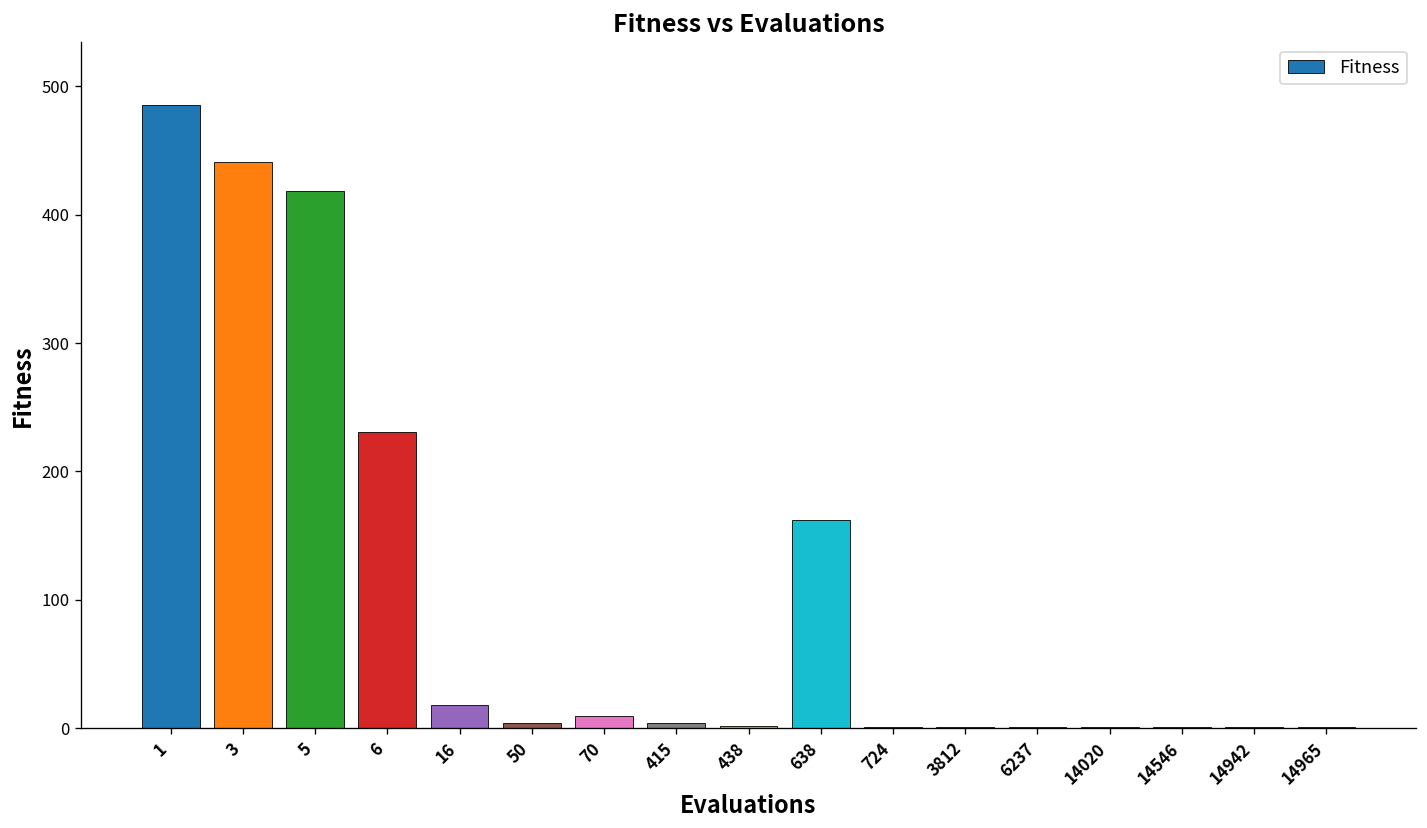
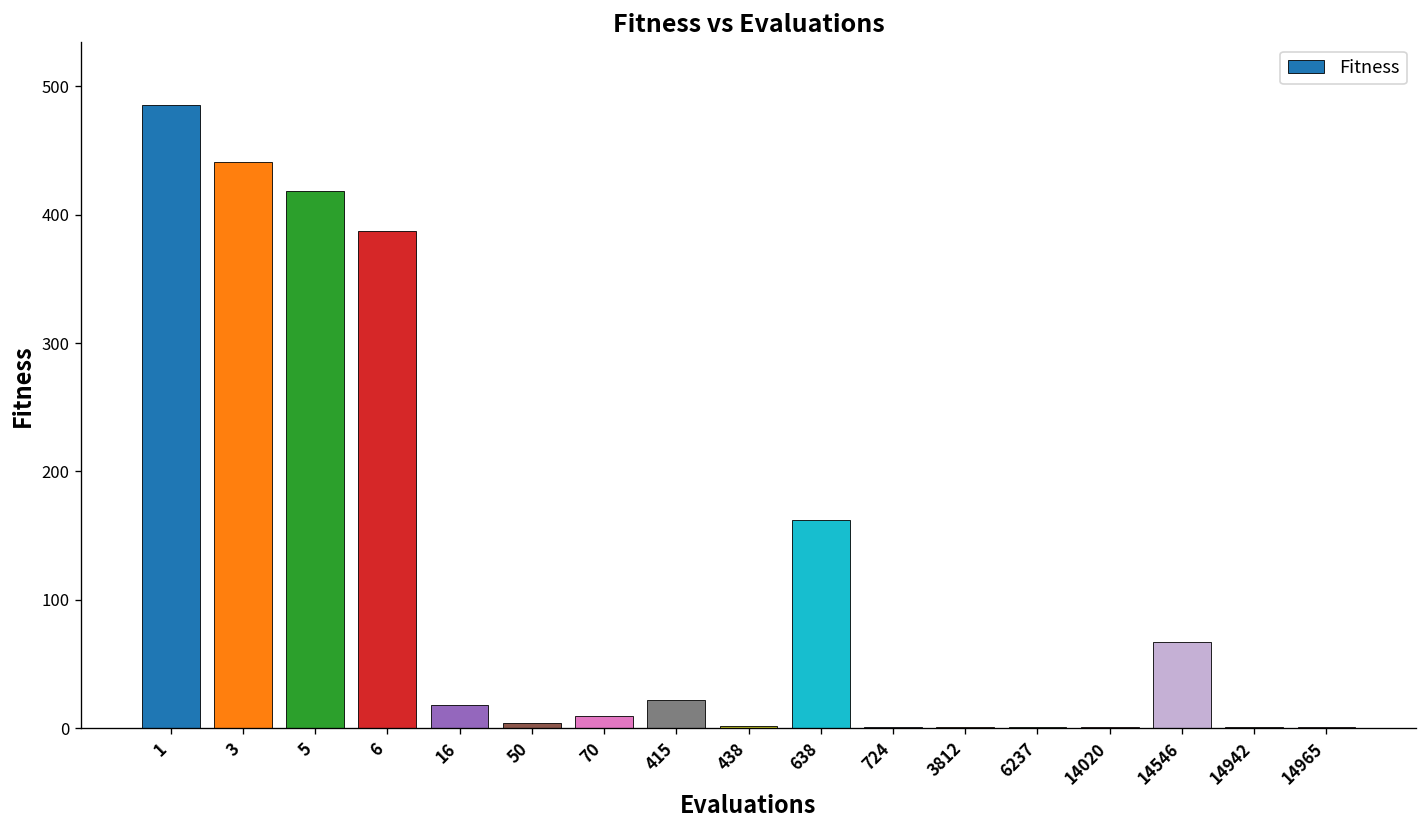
  {
    "1": 486,
    "3": 441,
    "5": 419,
-   "6": 231,
+   "6": 387,
    "16": 18,
    "50": 4,
    "70": 9,
-   "415": 4,
+   "415": 22,
    "638": 162,
-   "14546": 1
+   "14546": 67
  }
